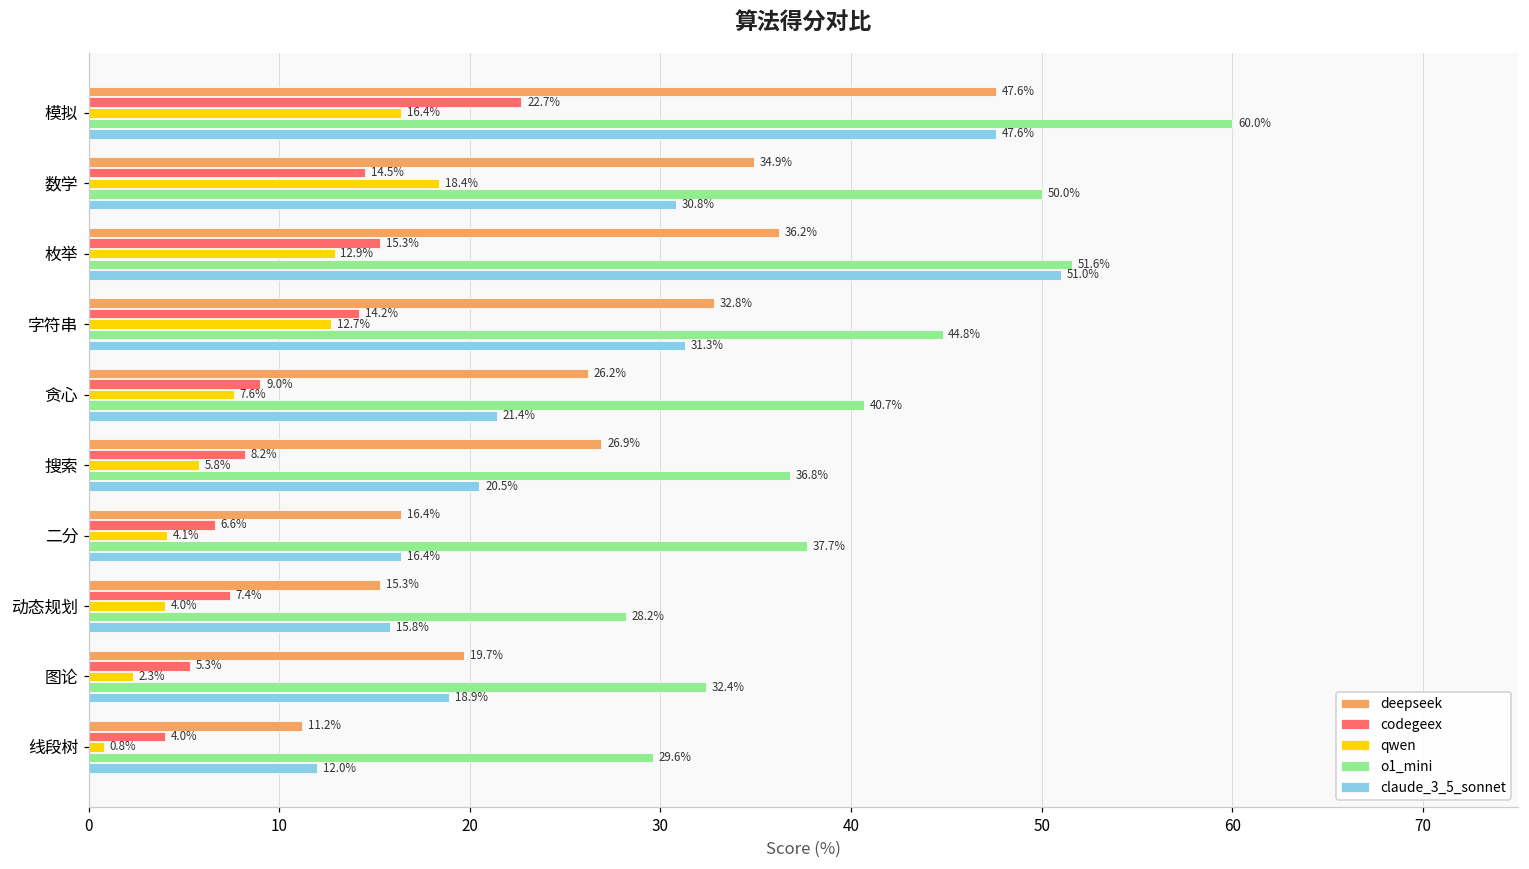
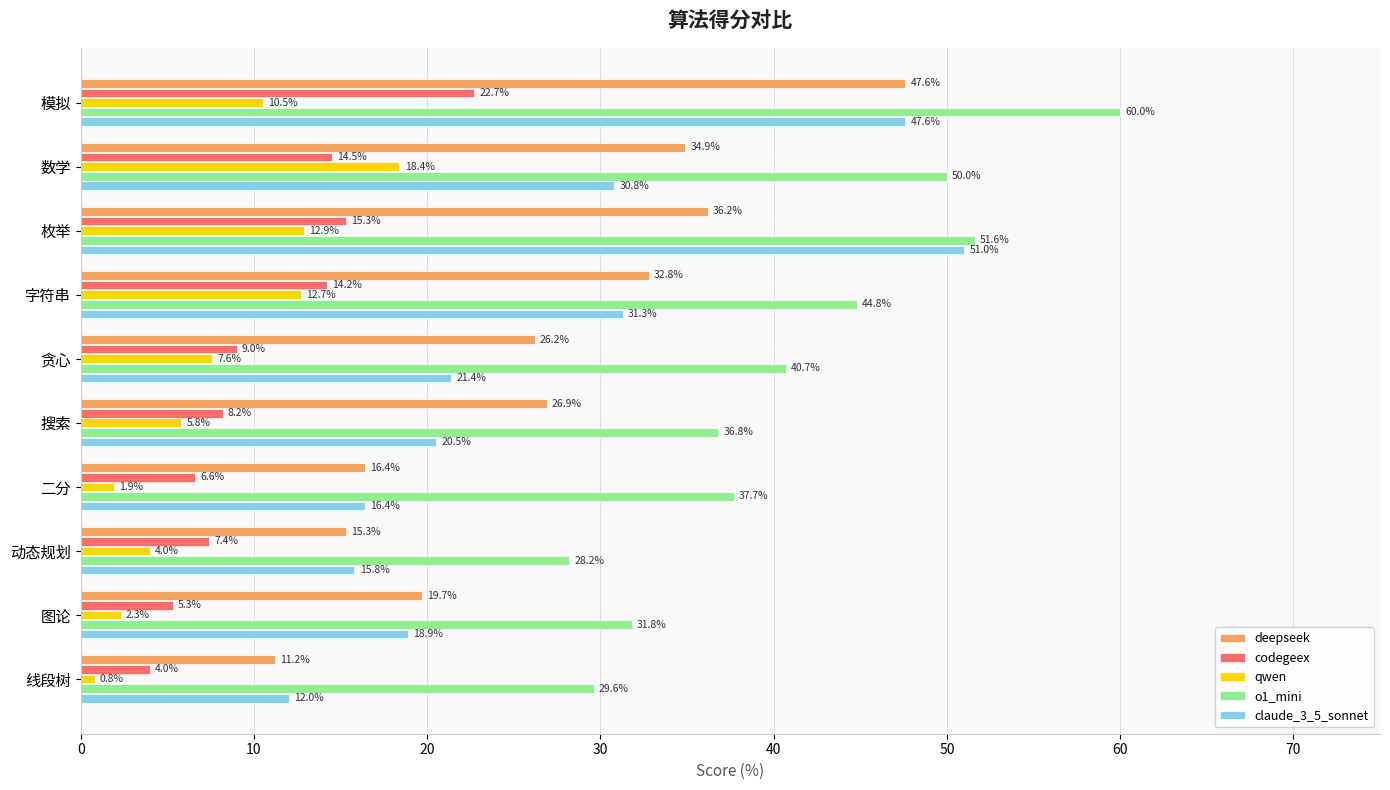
  {
    "qwen": {
-     "模拟": "16.4%",
+     "模拟": "10.5%",
      "数学": "18.4%",
      "枚举": "12.9%",
      "字符串": "12.7%",
      "贪心": "7.6%",
      "搜索": "5.8%",
-     "二分": "4.1%",
+     "二分": "1.9%",
      "动态规划": "4.0%",
      "图论": "2.3%",
      "线段树": "0.8%"
    },
    "o1_mini": {
      "模拟": "60.0%",
      "数学": "50.0%",
      "枚举": "51.6%",
      "字符串": "44.8%",
      "贪心": "40.7%",
      "搜索": "36.8%",
      "二分": "37.7%",
      "动态规划": "28.2%",
-     "图论": "32.4%",
+     "图论": "31.8%",
      "线段树": "29.6%"
    },
    "claude_3_5_sonnet": {
      "模拟": "47.6%",
      "数学": "30.8%",
      "枚举": "51.0%",
      "字符串": "31.3%",
      "贪心": "21.4%",
      "搜索": "20.5%",
      "二分": "16.4%",
      "动态规划": "15.8%",
      "图论": "18.9%",
      "线段树": "12.0%"
    }
  }
